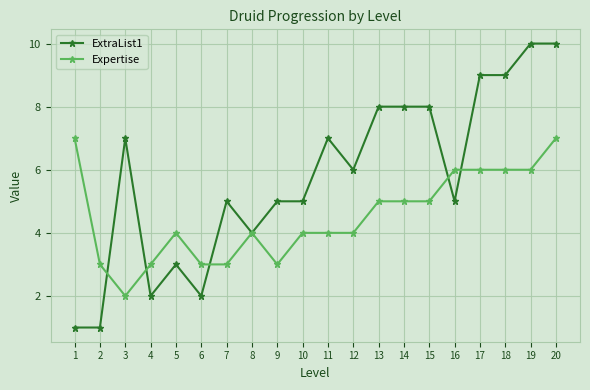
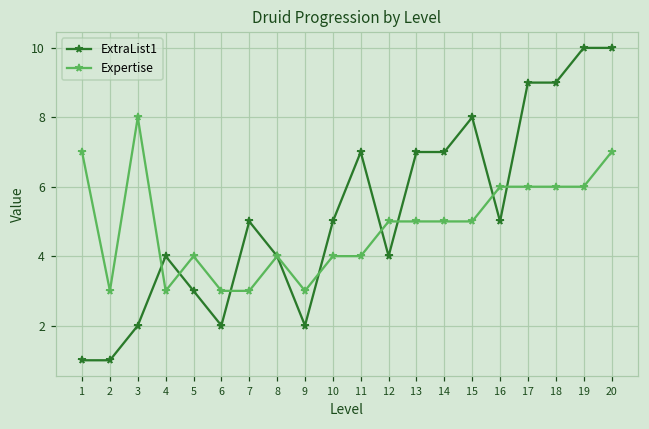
  {
    "ExtraList1": {
      "1": 1,
      "2": 1,
-     "3": 7,
-     "4": 2,
+     "3": 2,
+     "4": 4,
      "5": 3,
      "6": 2,
      "7": 5,
-     "9": 5,
+     "9": 2,
      "10": 5,
      "11": 7,
-     "12": 6,
-     "13": 8,
-     "14": 8,
+     "12": 4,
+     "13": 7,
+     "14": 7,
      "15": 8,
      "16": 5,
      "17": 9,
      "18": 9,
      "19": 10,
      "20": 10
    },
    "Expertise": {
      "1": 7,
      "2": 3,
-     "3": 2,
+     "3": 8,
      "4": 3,
      "5": 4,
      "6": 3,
      "7": 3,
      "9": 3,
      "10": 4,
      "11": 4,
-     "12": 4,
+     "12": 5,
      "13": 5,
      "14": 5,
      "15": 5,
      "16": 6,
      "17": 6,
      "18": 6,
      "19": 6,
      "20": 7
    }
  }
